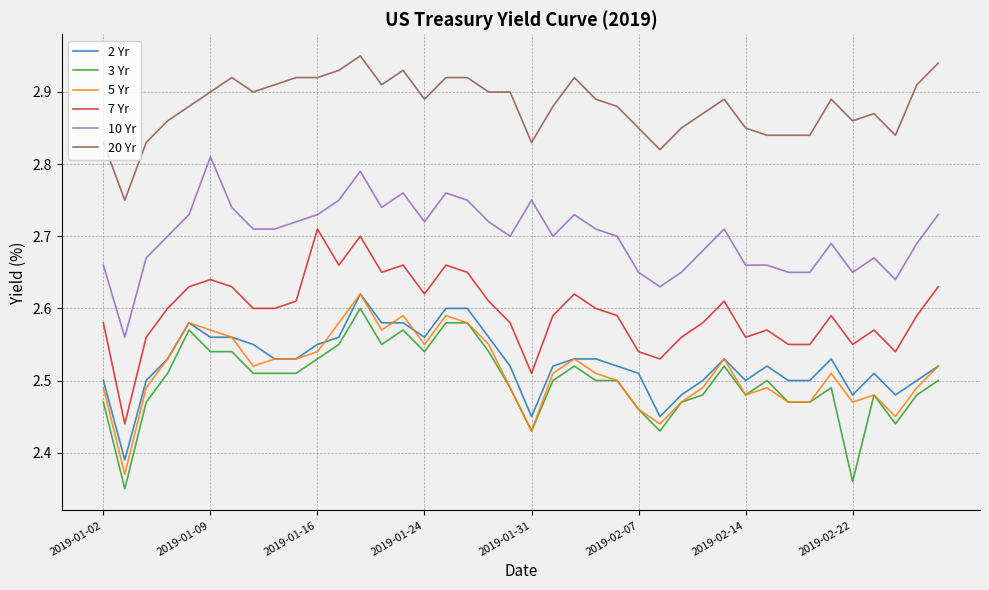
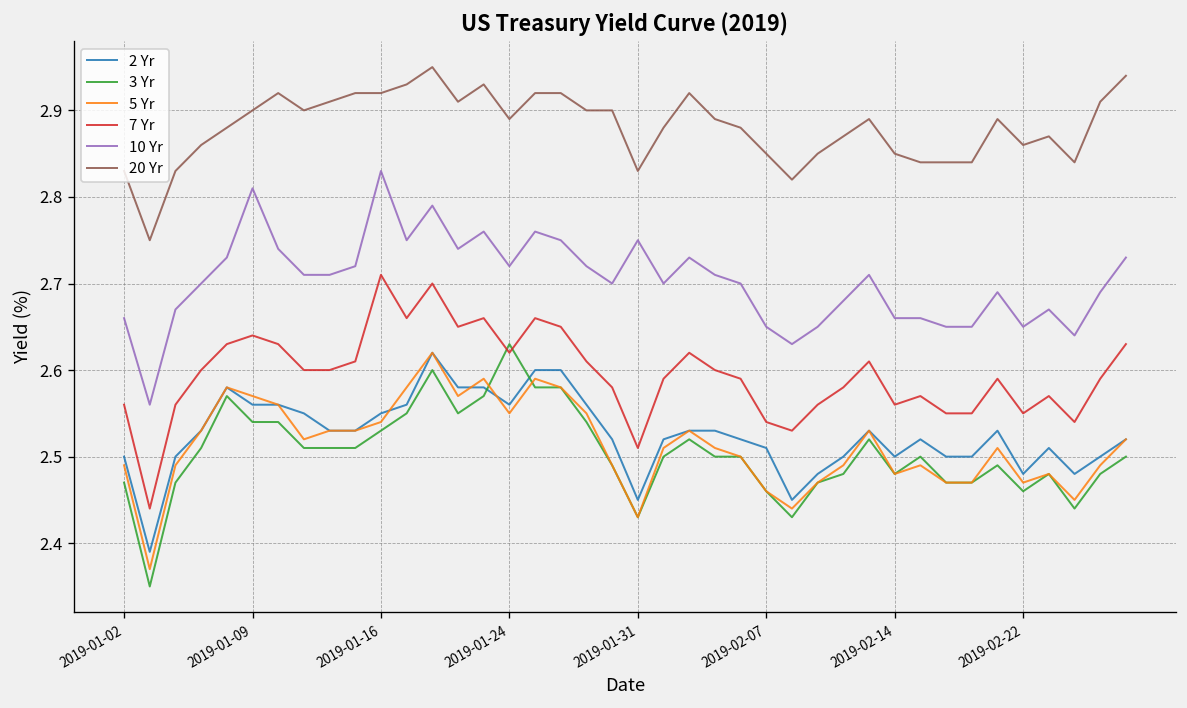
  {
    "2 Yr": {
      "2019-01-02": 2.50,
      "2019-01-09": 2.56,
      "2019-01-16": 2.55,
      "2019-01-24": 2.56,
      "2019-01-31": 2.45,
      "2019-02-07": 2.51,
      "2019-02-14": 2.50,
      "2019-02-22": 2.48
    },
    "3 Yr": {
      "2019-01-02": 2.47,
      "2019-01-09": 2.54,
      "2019-01-16": 2.53,
-     "2019-01-24": 2.54,
-     "2019-02-22": 2.36
+     "2019-01-24": 2.63,
+     "2019-02-22": 2.46
    },
    "5 Yr": {
      "2019-01-02": 2.49,
      "2019-01-09": 2.57,
      "2019-01-16": 2.54,
      "2019-01-24": 2.55,
      "2019-02-22": 2.47
    },
    "7 Yr": {
-     "2019-01-02": 2.58,
+     "2019-01-02": 2.56,
      "2019-01-09": 2.64,
      "2019-01-16": 2.71,
      "2019-01-24": 2.62,
      "2019-01-31": 2.51,
      "2019-02-07": 2.54,
      "2019-02-14": 2.56,
      "2019-02-22": 2.55
    },
    "10 Yr": {
      "2019-01-02": 2.66,
      "2019-01-09": 2.81,
-     "2019-01-16": 2.73,
+     "2019-01-16": 2.83,
      "2019-01-24": 2.72,
      "2019-01-31": 2.75,
      "2019-02-07": 2.65,
      "2019-02-14": 2.66,
      "2019-02-22": 2.65
    },
    "20 Yr": {
      "2019-01-09": 2.90,
      "2019-01-16": 2.92,
      "2019-01-24": 2.89,
      "2019-01-31": 2.83,
      "2019-02-07": 2.85,
      "2019-02-14": 2.85,
      "2019-02-22": 2.86
    }
  }
